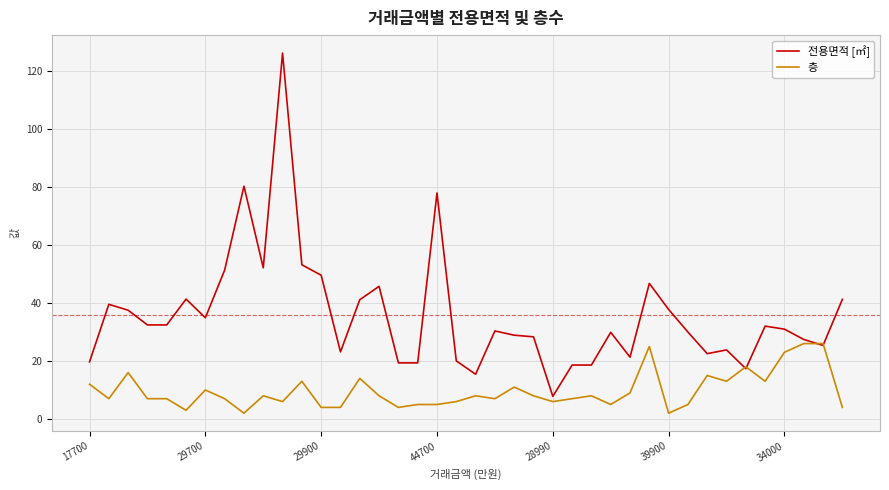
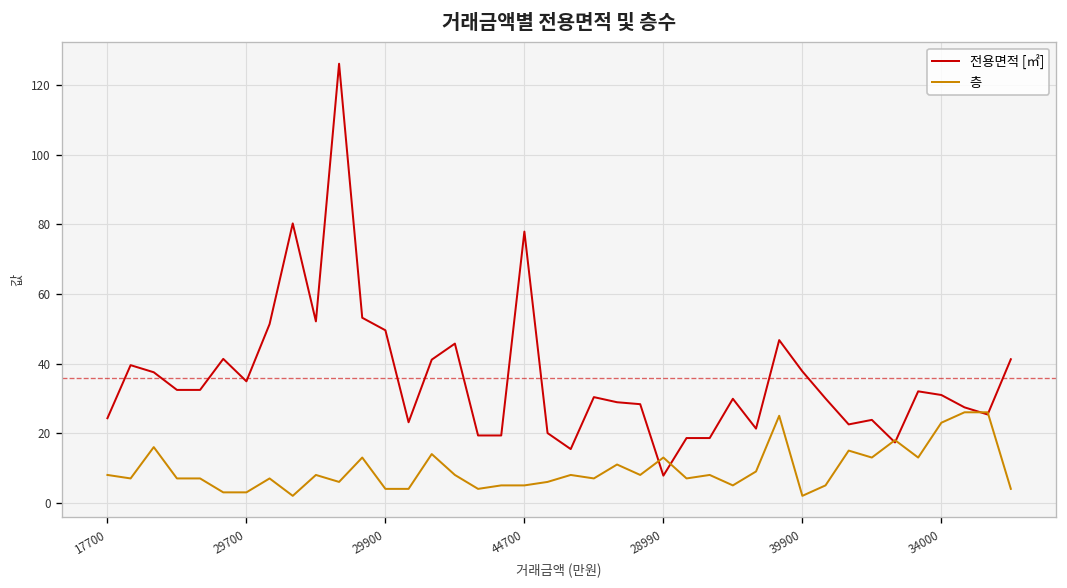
  {
    "전용면적 [㎡]": {
-     "17700": 20,
+     "17700": 24,
      "29700": 35,
      "29900": 50,
      "44700": 78,
      "28990": 8,
      "39900": 38,
      "34000": 31
    },
    "층": {
-     "17700": 12,
-     "29700": 10,
+     "17700": 8,
+     "29700": 3,
      "29900": 4,
      "44700": 5,
-     "28990": 6,
+     "28990": 13,
      "39900": 2,
      "34000": 23
    }
  }
